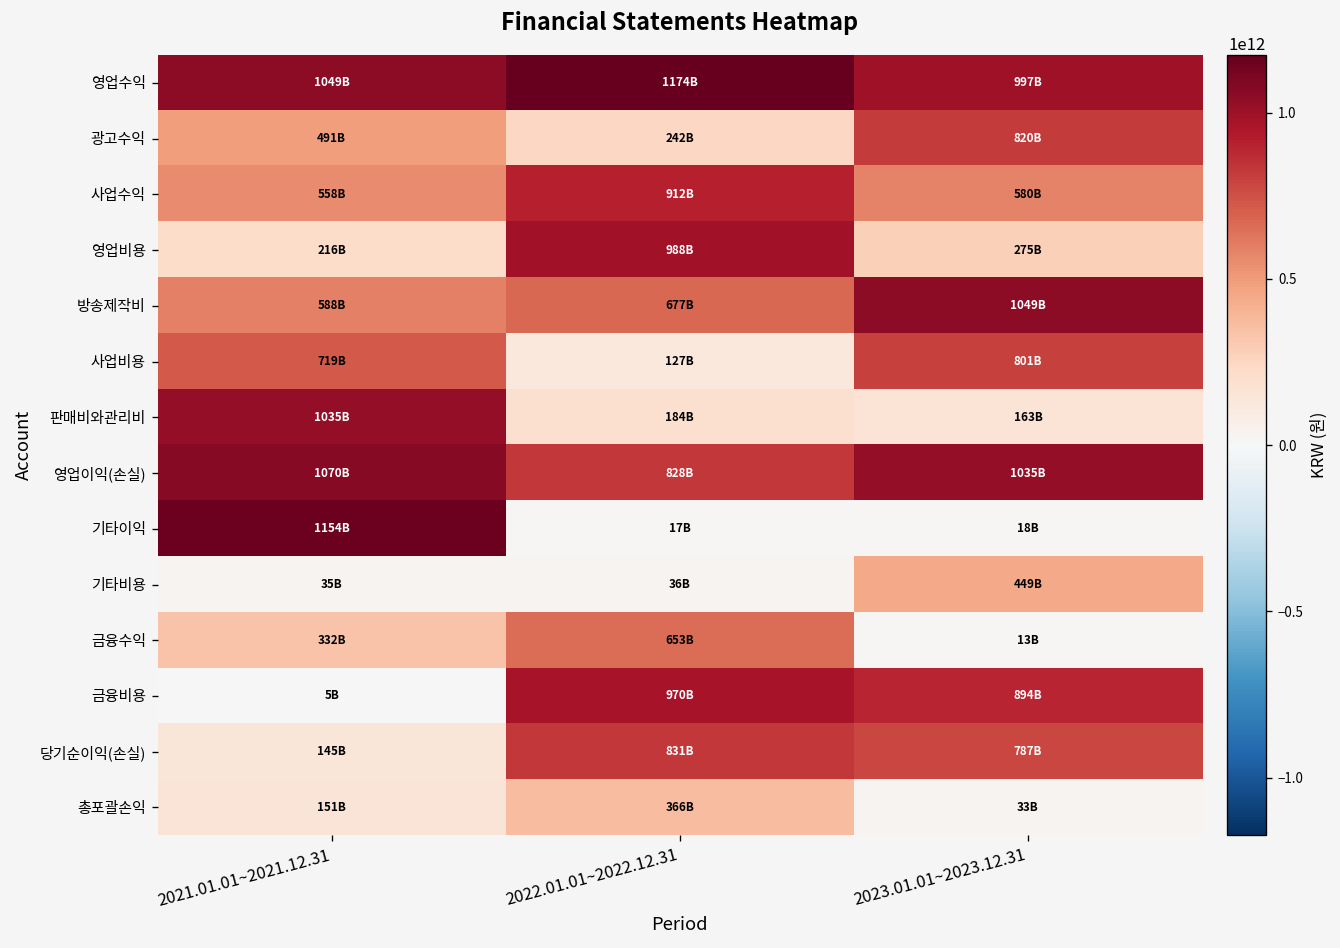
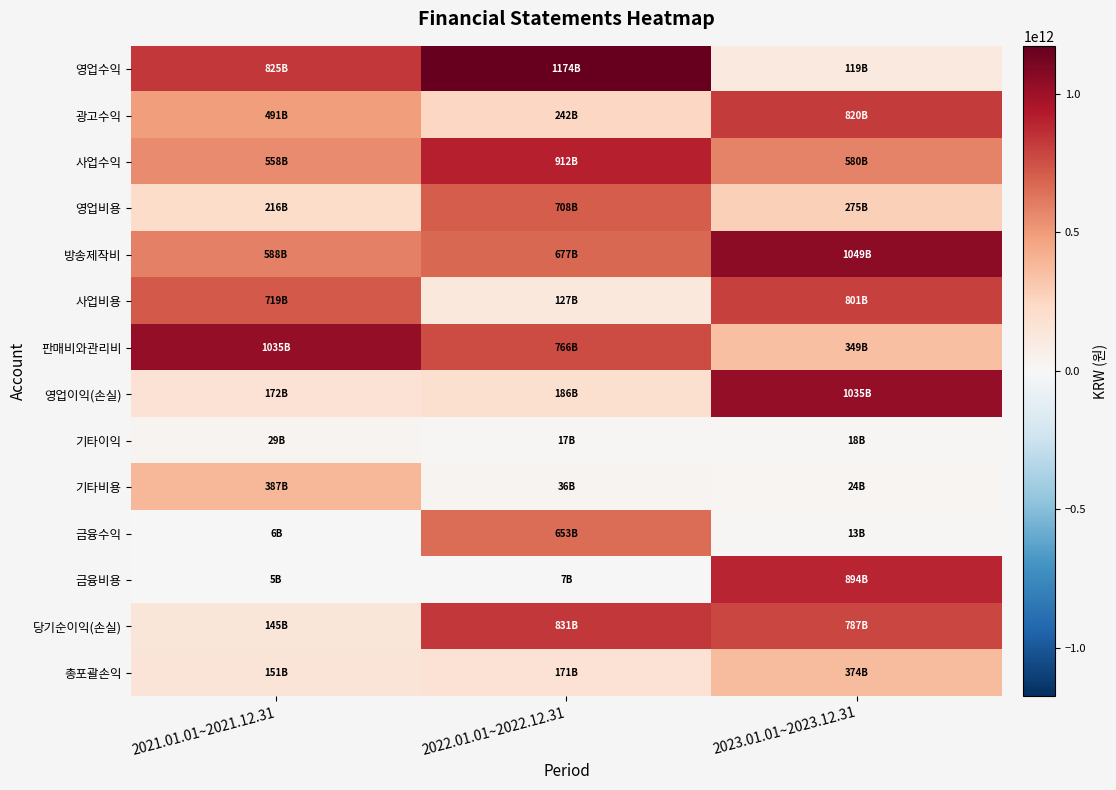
  {
    "영업수익": {
-     "2021.01.01~2021.12.31": "1049B",
+     "2021.01.01~2021.12.31": "825B",
      "2022.01.01~2022.12.31": "1174B",
-     "2023.01.01~2023.12.31": "997B"
+     "2023.01.01~2023.12.31": "119B"
    },
    "광고수익": {
      "2021.01.01~2021.12.31": "491B",
      "2022.01.01~2022.12.31": "242B",
      "2023.01.01~2023.12.31": "820B"
    },
    "사업수익": {
      "2021.01.01~2021.12.31": "558B",
      "2022.01.01~2022.12.31": "912B",
      "2023.01.01~2023.12.31": "580B"
    },
    "영업비용": {
      "2021.01.01~2021.12.31": "216B",
-     "2022.01.01~2022.12.31": "988B",
+     "2022.01.01~2022.12.31": "708B",
      "2023.01.01~2023.12.31": "275B"
    },
    "방송제작비": {
      "2021.01.01~2021.12.31": "588B",
      "2022.01.01~2022.12.31": "677B",
      "2023.01.01~2023.12.31": "1049B"
    },
    "사업비용": {
      "2021.01.01~2021.12.31": "719B",
      "2022.01.01~2022.12.31": "127B",
      "2023.01.01~2023.12.31": "801B"
    },
    "판매비와관리비": {
      "2021.01.01~2021.12.31": "1035B",
-     "2022.01.01~2022.12.31": "184B",
-     "2023.01.01~2023.12.31": "163B"
+     "2022.01.01~2022.12.31": "766B",
+     "2023.01.01~2023.12.31": "349B"
    },
    "영업이익(손실)": {
-     "2021.01.01~2021.12.31": "1070B",
-     "2022.01.01~2022.12.31": "828B",
+     "2021.01.01~2021.12.31": "172B",
+     "2022.01.01~2022.12.31": "186B",
      "2023.01.01~2023.12.31": "1035B"
    },
    "기타이익": {
-     "2021.01.01~2021.12.31": "1154B",
+     "2021.01.01~2021.12.31": "29B",
      "2022.01.01~2022.12.31": "17B",
      "2023.01.01~2023.12.31": "18B"
    },
    "기타비용": {
-     "2021.01.01~2021.12.31": "35B",
+     "2021.01.01~2021.12.31": "387B",
      "2022.01.01~2022.12.31": "36B",
-     "2023.01.01~2023.12.31": "449B"
+     "2023.01.01~2023.12.31": "24B"
    },
    "금융수익": {
-     "2021.01.01~2021.12.31": "332B",
+     "2021.01.01~2021.12.31": "6B",
      "2022.01.01~2022.12.31": "653B",
      "2023.01.01~2023.12.31": "13B"
    },
    "금융비용": {
      "2021.01.01~2021.12.31": "5B",
-     "2022.01.01~2022.12.31": "970B",
+     "2022.01.01~2022.12.31": "7B",
      "2023.01.01~2023.12.31": "894B"
    },
    "당기순이익(손실)": {
      "2021.01.01~2021.12.31": "145B",
      "2022.01.01~2022.12.31": "831B",
      "2023.01.01~2023.12.31": "787B"
    },
    "총포괄손익": {
      "2021.01.01~2021.12.31": "151B",
-     "2022.01.01~2022.12.31": "366B",
-     "2023.01.01~2023.12.31": "33B"
+     "2022.01.01~2022.12.31": "171B",
+     "2023.01.01~2023.12.31": "374B"
    }
  }
